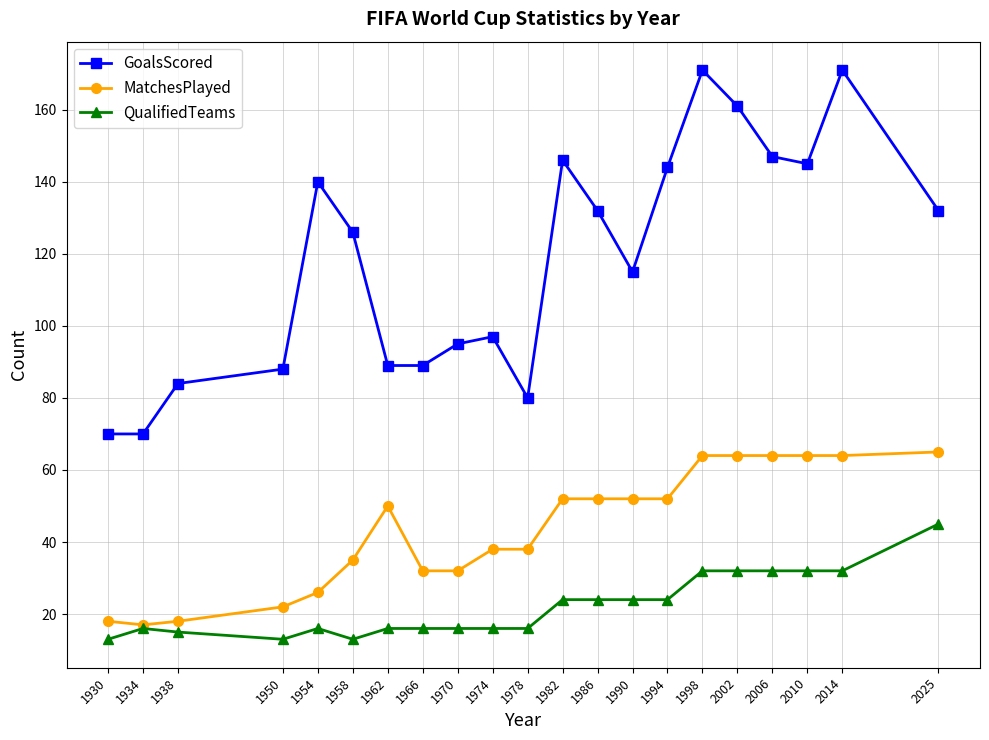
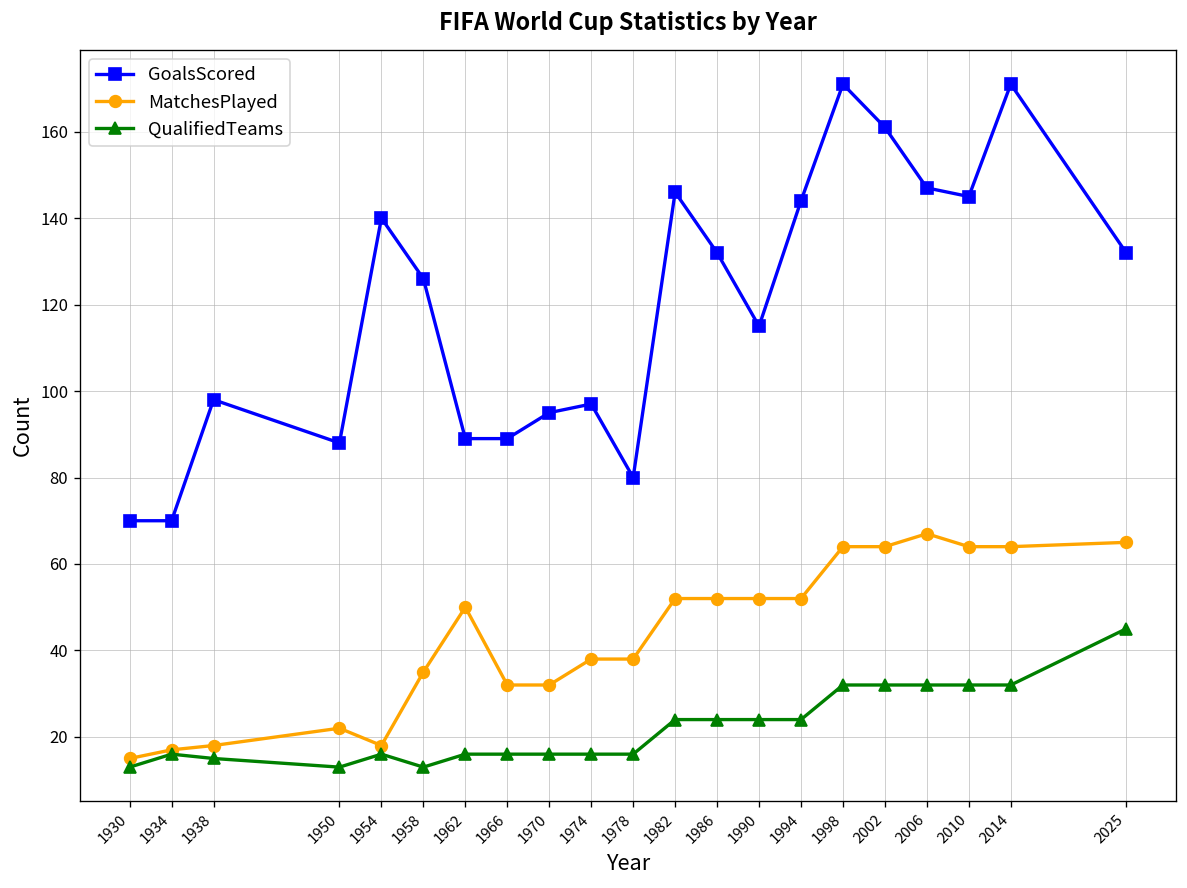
  {
    "GoalsScored": {
      "1930": 70,
      "1934": 70,
-     "1938": 84,
+     "1938": 98,
      "1950": 88,
      "1954": 140,
      "1958": 126,
      "1962": 89,
      "1966": 89,
      "1970": 95,
      "1974": 97,
      "1978": 80,
      "1982": 146,
      "1986": 132,
      "1990": 115,
      "1994": 144,
      "1998": 171,
      "2002": 161,
      "2006": 147,
      "2010": 145,
      "2014": 171,
      "2025": 132
    },
    "MatchesPlayed": {
-     "1930": 18,
+     "1930": 15,
      "1934": 17,
      "1938": 18,
      "1950": 22,
-     "1954": 26,
+     "1954": 18,
      "1958": 35,
      "1962": 50,
      "1966": 32,
      "1970": 32,
      "1974": 38,
      "1978": 38,
      "1982": 52,
      "1986": 52,
      "1990": 52,
      "1994": 52,
      "1998": 64,
      "2002": 64,
-     "2006": 64,
+     "2006": 67,
      "2010": 64,
      "2014": 64,
      "2025": 65
    },
    "QualifiedTeams": {
      "1930": 13,
      "1934": 16,
      "1938": 15,
      "1950": 13,
      "1954": 16,
      "1958": 13,
      "1962": 16,
      "1966": 16,
      "1970": 16,
      "1974": 16,
      "1978": 16,
      "1982": 24,
      "1986": 24,
      "1990": 24,
      "1994": 24,
      "1998": 32,
      "2002": 32,
      "2006": 32,
      "2010": 32,
      "2014": 32,
      "2025": 45
    }
  }
